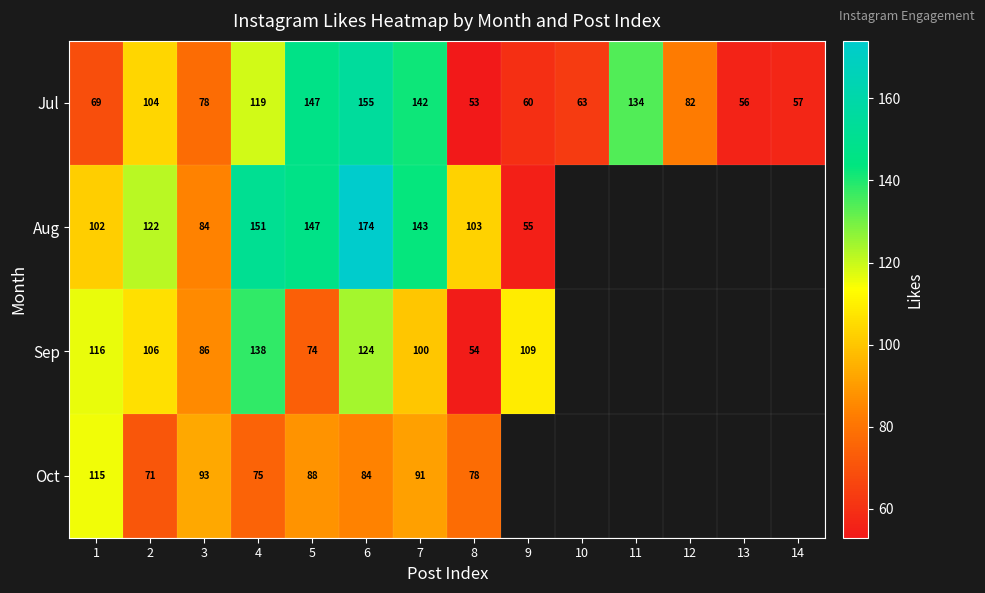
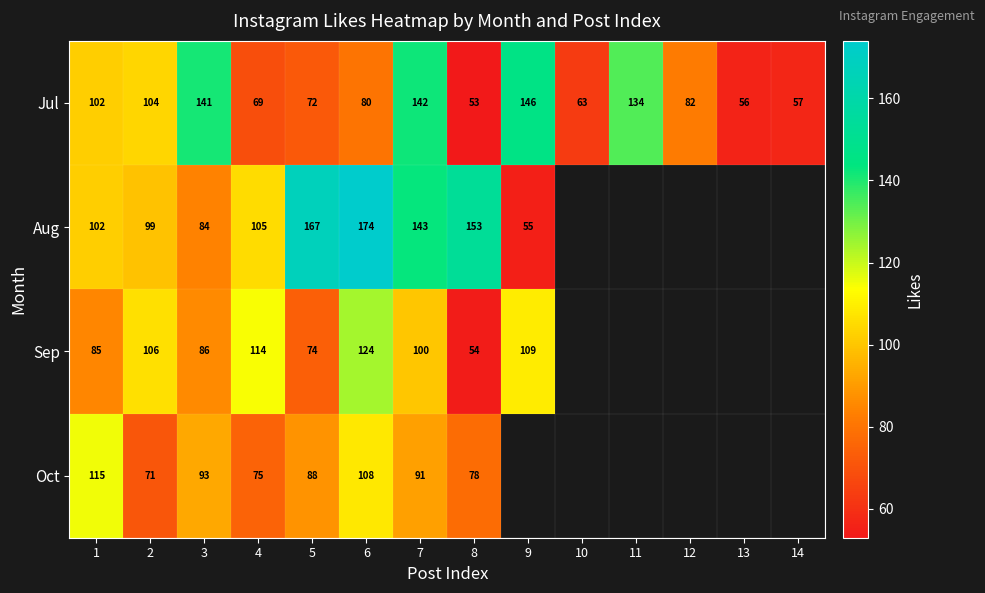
  {
    "Jul": {
-     "1": 69,
+     "1": 102,
      "2": 104,
-     "3": 78,
-     "4": 119,
-     "5": 147,
-     "6": 155,
+     "3": 141,
+     "4": 69,
+     "5": 72,
+     "6": 80,
      "7": 142,
      "8": 53,
-     "9": 60,
+     "9": 146,
      "10": 63,
      "11": 134,
      "12": 82,
      "13": 56,
      "14": 57
    },
    "Aug": {
      "1": 102,
-     "2": 122,
+     "2": 99,
      "3": 84,
-     "4": 151,
-     "5": 147,
+     "4": 105,
+     "5": 167,
      "6": 174,
      "7": 143,
-     "8": 103,
+     "8": 153,
      "9": 55
    },
    "Sep": {
-     "1": 116,
+     "1": 85,
      "2": 106,
      "3": 86,
-     "4": 138,
+     "4": 114,
      "5": 74,
      "6": 124,
      "7": 100,
      "8": 54,
      "9": 109
    },
    "Oct": {
      "1": 115,
      "2": 71,
      "3": 93,
      "4": 75,
      "5": 88,
-     "6": 84,
+     "6": 108,
      "7": 91,
      "8": 78
    }
  }
